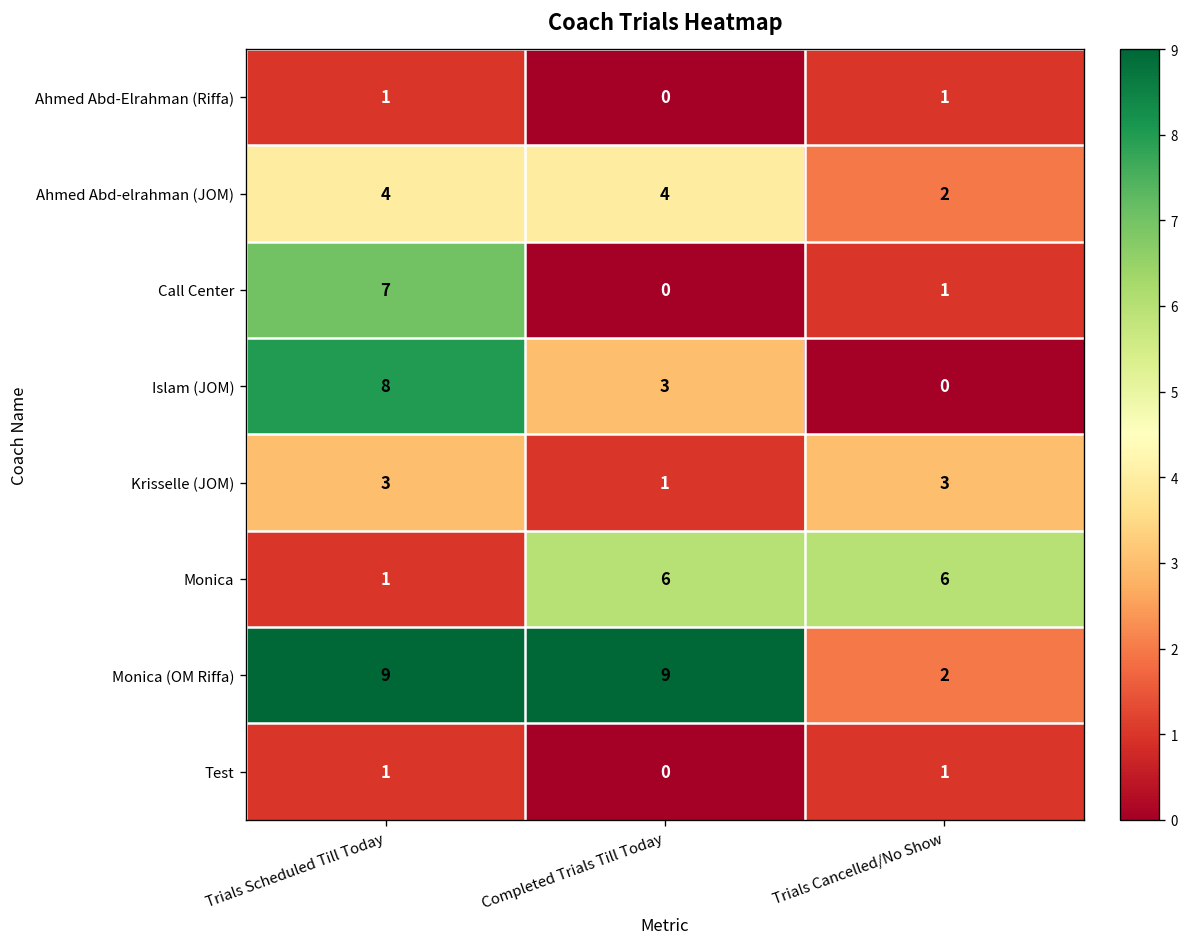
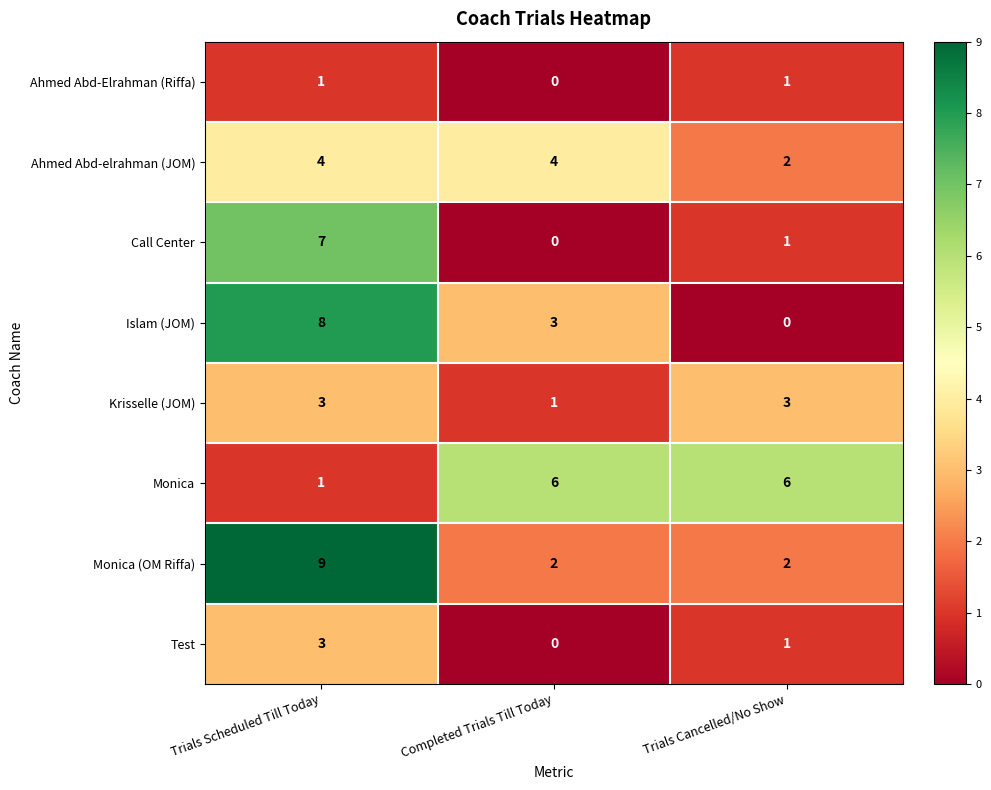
  {
    "Ahmed Abd-Elrahman (Riffa)": {
      "Trials Scheduled Till Today": 1,
      "Completed Trials Till Today": 0,
      "Trials Cancelled/No Show": 1
    },
    "Ahmed Abd-elrahman (JOM)": {
      "Trials Scheduled Till Today": 4,
      "Completed Trials Till Today": 4,
      "Trials Cancelled/No Show": 2
    },
    "Call Center": {
      "Trials Scheduled Till Today": 7,
      "Completed Trials Till Today": 0,
      "Trials Cancelled/No Show": 1
    },
    "Islam (JOM)": {
      "Trials Scheduled Till Today": 8,
      "Completed Trials Till Today": 3,
      "Trials Cancelled/No Show": 0
    },
    "Krisselle (JOM)": {
      "Trials Scheduled Till Today": 3,
      "Completed Trials Till Today": 1,
      "Trials Cancelled/No Show": 3
    },
    "Monica": {
      "Trials Scheduled Till Today": 1,
      "Completed Trials Till Today": 6,
      "Trials Cancelled/No Show": 6
    },
    "Monica (OM Riffa)": {
      "Trials Scheduled Till Today": 9,
-     "Completed Trials Till Today": 9,
+     "Completed Trials Till Today": 2,
      "Trials Cancelled/No Show": 2
    },
    "Test": {
-     "Trials Scheduled Till Today": 1,
+     "Trials Scheduled Till Today": 3,
      "Completed Trials Till Today": 0,
      "Trials Cancelled/No Show": 1
    }
  }
